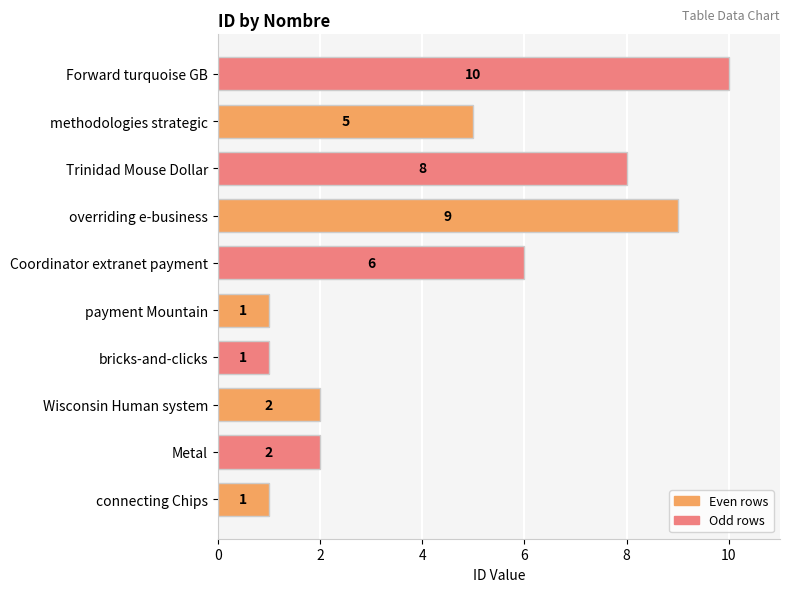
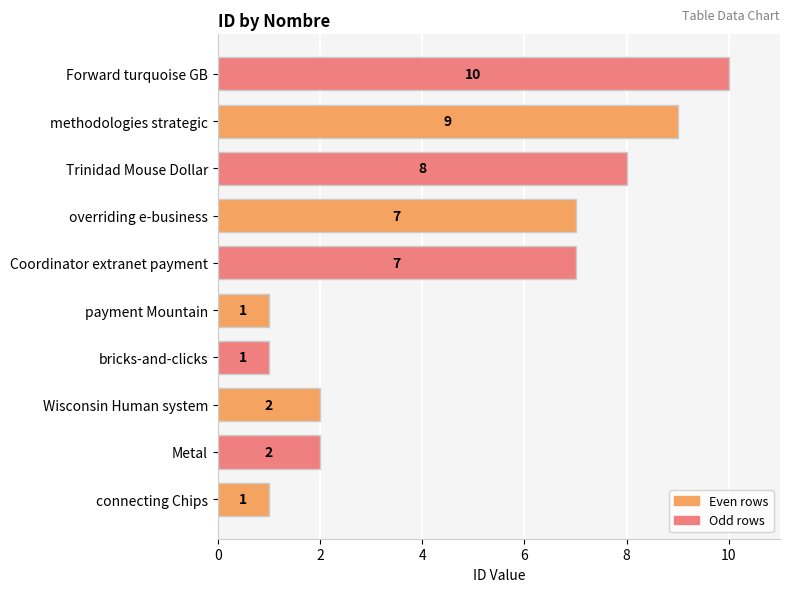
  {
    "Forward turquoise GB": 10,
-   "methodologies strategic": 5,
+   "methodologies strategic": 9,
    "Trinidad Mouse Dollar": 8,
-   "overriding e-business": 9,
-   "Coordinator extranet payment": 6,
+   "overriding e-business": 7,
+   "Coordinator extranet payment": 7,
    "payment Mountain": 1,
    "bricks-and-clicks": 1,
    "Wisconsin Human system": 2,
    "Metal": 2,
    "connecting Chips": 1
  }
